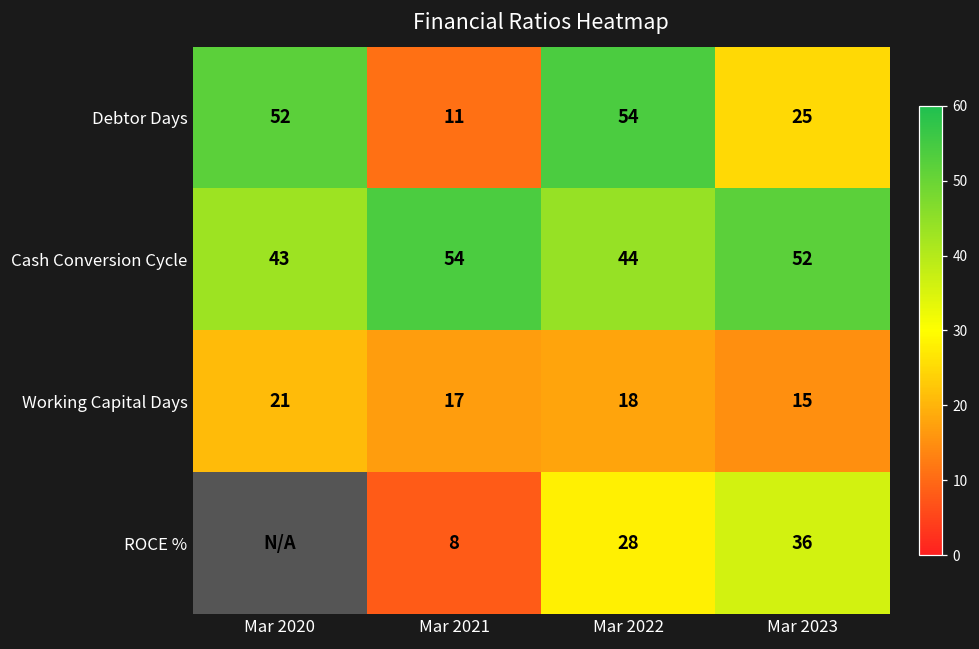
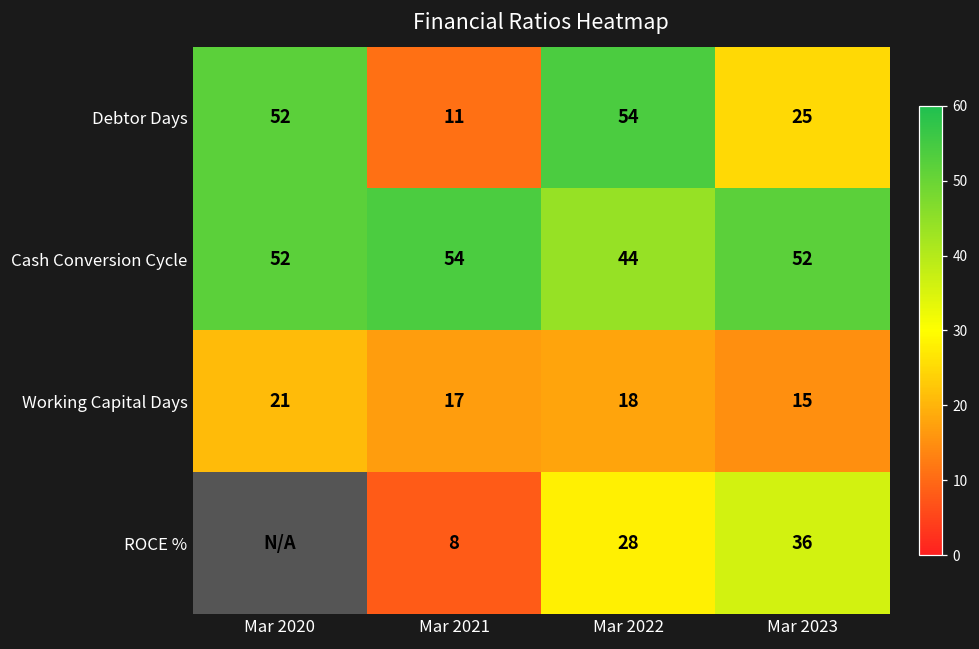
  {
    "Debtor Days": {
      "Mar 2020": 52,
      "Mar 2021": 11,
      "Mar 2022": 54,
      "Mar 2023": 25
    },
    "Cash Conversion Cycle": {
-     "Mar 2020": 43,
+     "Mar 2020": 52,
      "Mar 2021": 54,
      "Mar 2022": 44,
      "Mar 2023": 52
    },
    "Working Capital Days": {
      "Mar 2020": 21,
      "Mar 2021": 17,
      "Mar 2022": 18,
      "Mar 2023": 15
    },
    "ROCE %": {
      "Mar 2021": 8,
      "Mar 2022": 28,
      "Mar 2023": 36
    }
  }
